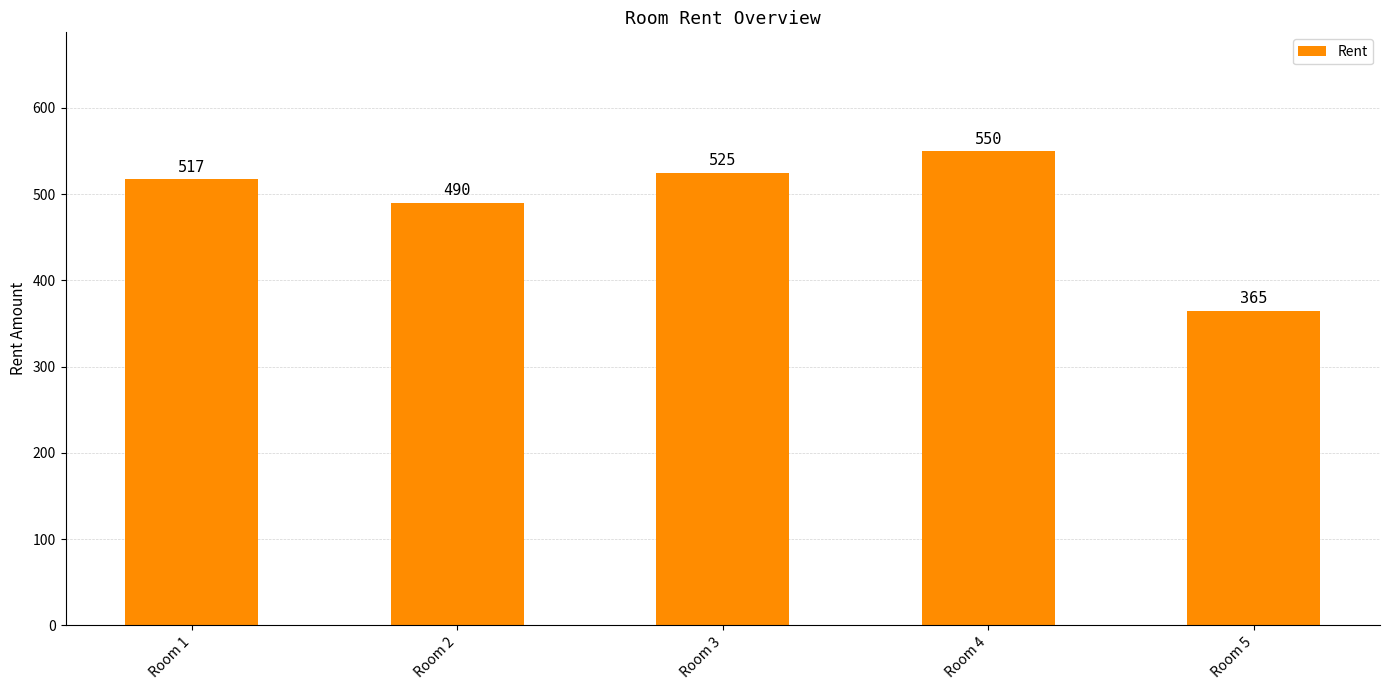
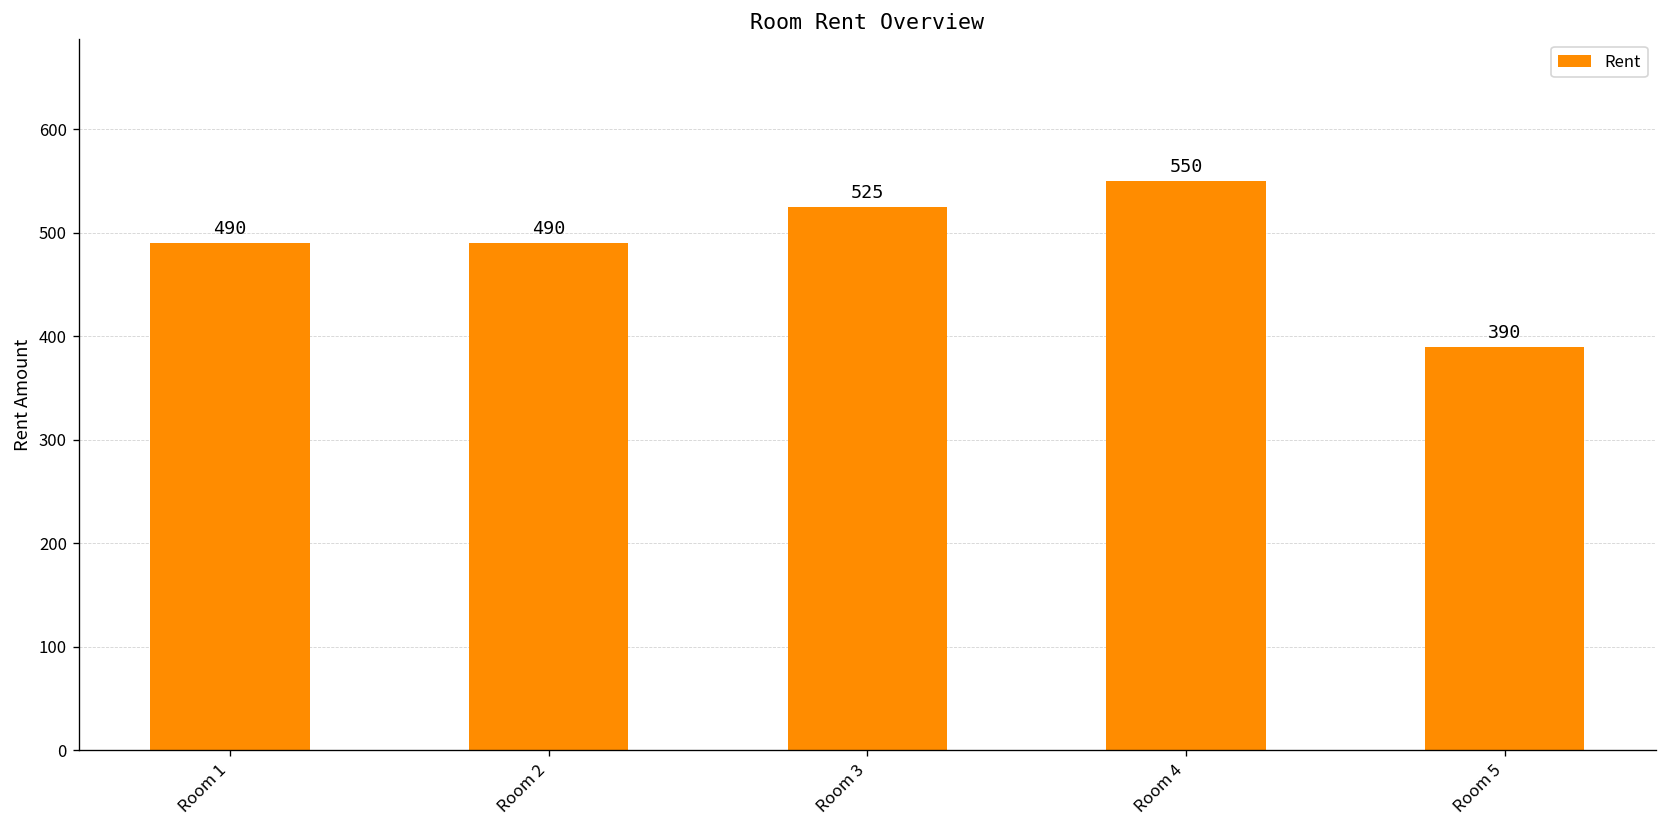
  {
-   "Room 1": 517,
+   "Room 1": 490,
    "Room 2": 490,
    "Room 3": 525,
    "Room 4": 550,
-   "Room 5": 365
+   "Room 5": 390
  }
